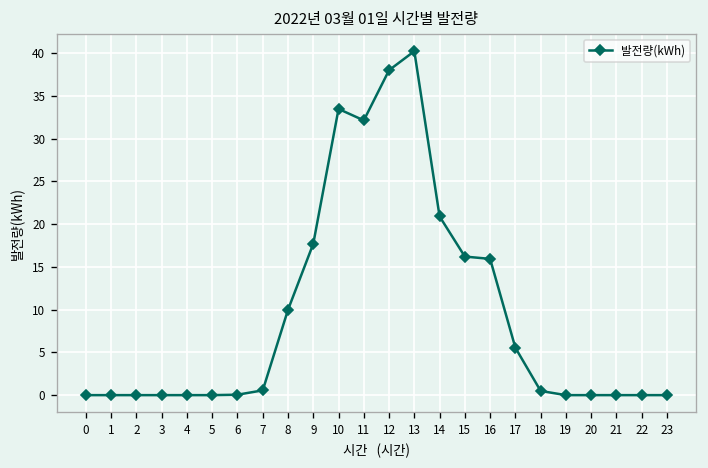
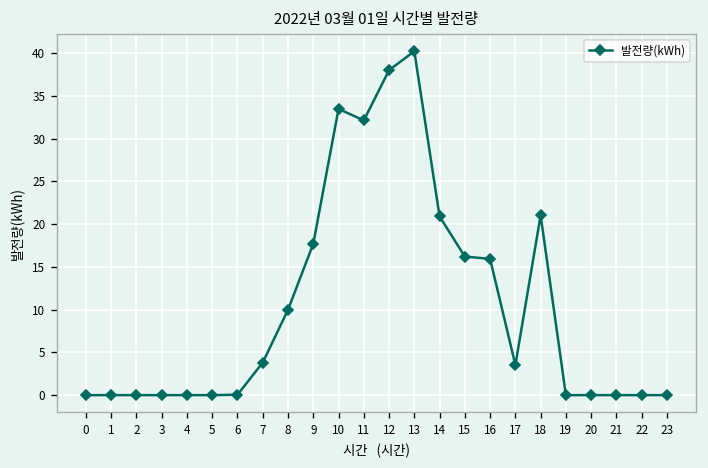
  {
    "0": 0,
    "1": 0,
    "2": 0,
    "3": 0,
    "4": 0,
    "5": 0,
    "6": 0,
-   "7": 1,
+   "7": 4,
    "8": 10,
    "9": 18,
    "10": 33,
    "11": 32,
    "12": 38,
    "13": 40,
    "14": 21,
    "15": 16,
    "16": 16,
-   "17": 6,
-   "18": 0,
+   "17": 4,
+   "18": 21,
    "19": 0,
    "20": 0,
    "21": 0,
    "22": 0,
    "23": 0
  }
